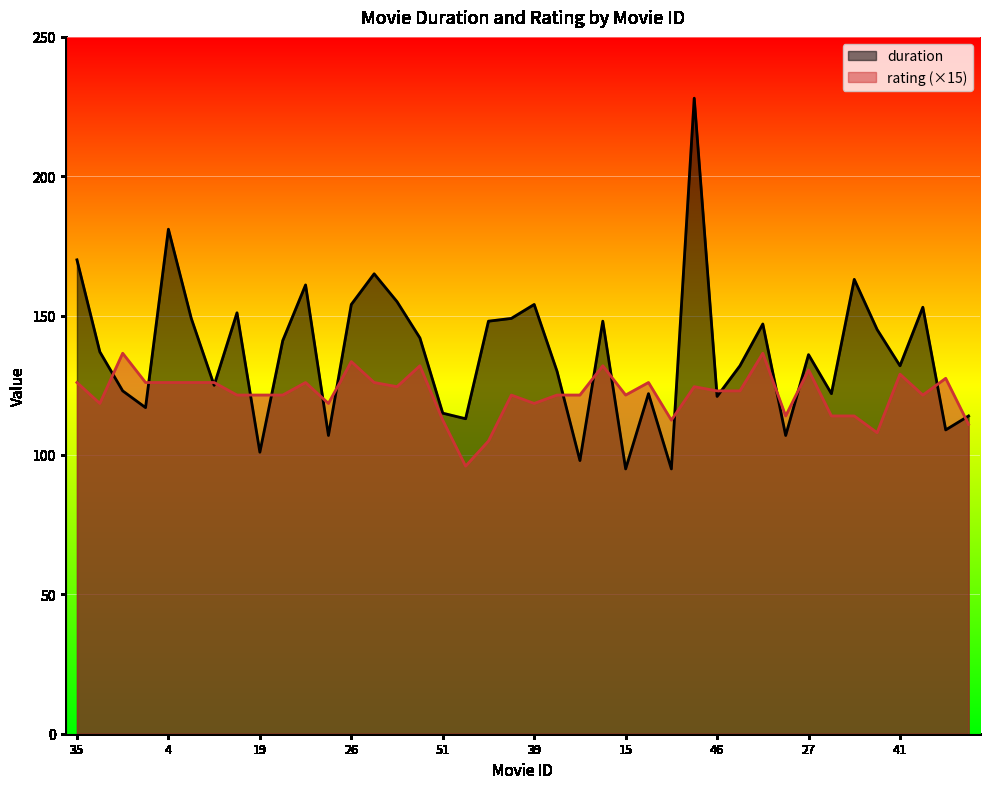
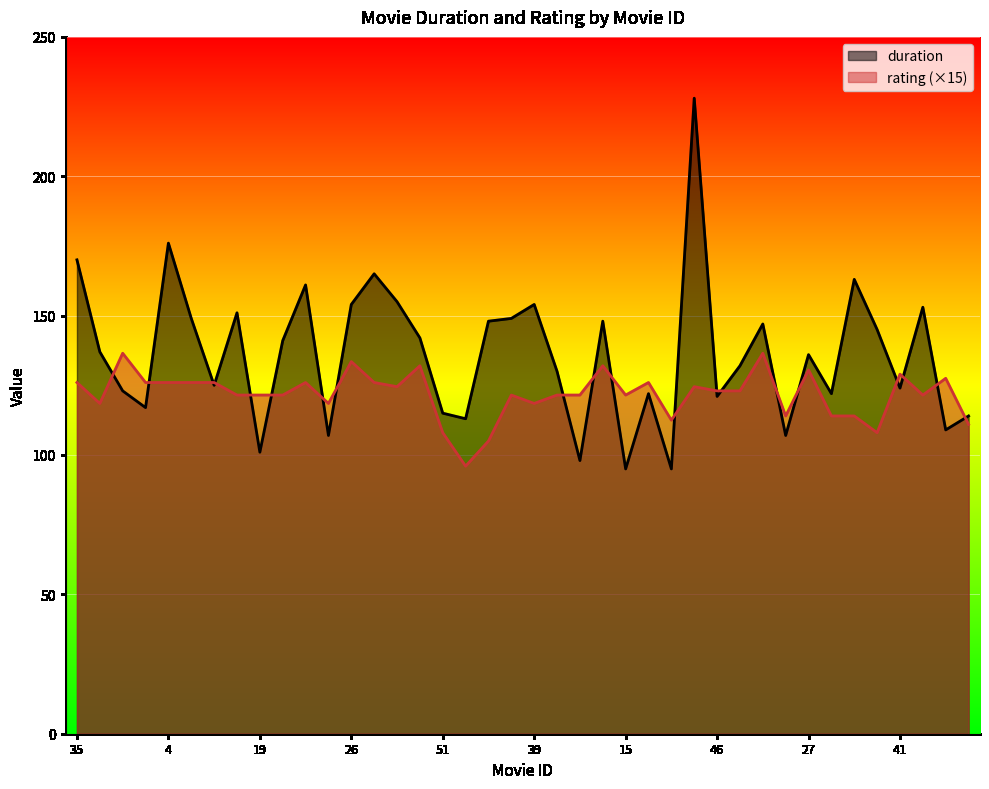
  {
    "duration": {
-     "4": 181,
+     "4": 176,
      "51": 115,
      "46": 121,
-     "41": 132
+     "41": 124
    },
    "rating (×15)": {
      "4": 126,
-     "51": 113,
+     "51": 108,
      "46": 123,
      "41": 129
    }
  }
